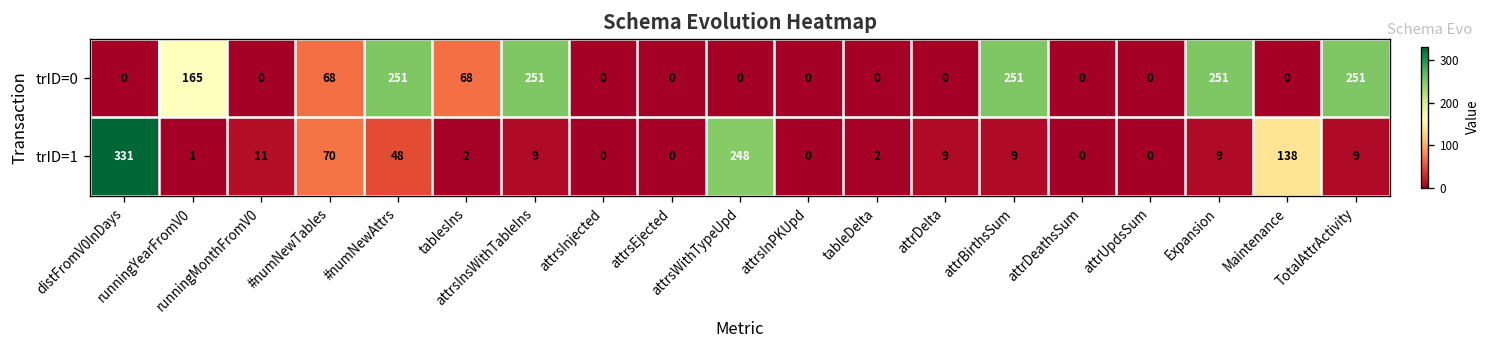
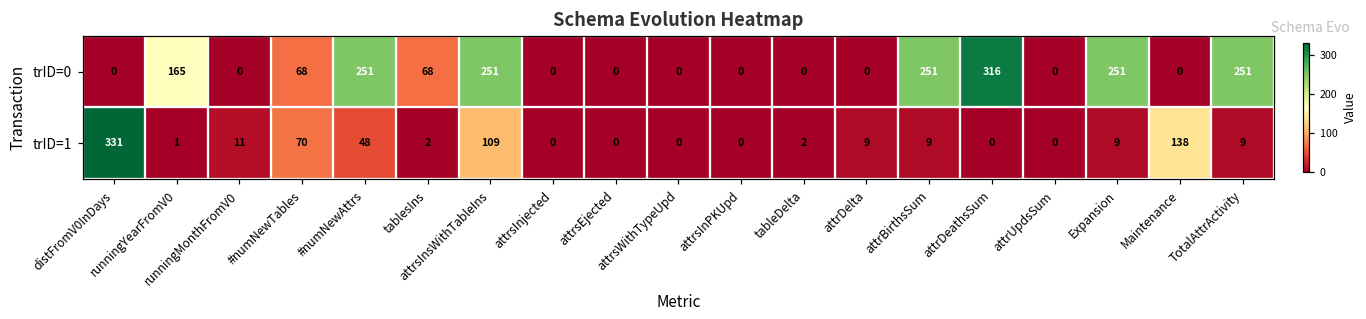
  {
    "trID=0": {
      "distFromV0InDays": 0,
      "runningYearFromV0": 165,
      "runningMonthFromV0": 0,
      "#numNewTables": 68,
      "#numNewAttrs": 251,
      "tablesIns": 68,
      "attrsInsWithTableIns": 251,
      "attrsInjected": 0,
      "attrsEjected": 0,
      "attrsWithTypeUpd": 0,
      "attrsInPKUpd": 0,
      "tableDelta": 0,
      "attrDelta": 0,
      "attrBirthsSum": 251,
-     "attrDeathsSum": 0,
+     "attrDeathsSum": 316,
      "attrUpdsSum": 0,
      "Expansion": 251,
      "Maintenance": 0,
      "TotalAttrActivity": 251
    },
    "trID=1": {
      "distFromV0InDays": 331,
      "runningYearFromV0": 1,
      "runningMonthFromV0": 11,
      "#numNewTables": 70,
      "#numNewAttrs": 48,
      "tablesIns": 2,
-     "attrsInsWithTableIns": 9,
+     "attrsInsWithTableIns": 109,
      "attrsInjected": 0,
      "attrsEjected": 0,
-     "attrsWithTypeUpd": 248,
+     "attrsWithTypeUpd": 0,
      "attrsInPKUpd": 0,
      "tableDelta": 2,
      "attrDelta": 9,
      "attrBirthsSum": 9,
      "attrDeathsSum": 0,
      "attrUpdsSum": 0,
      "Expansion": 9,
      "Maintenance": 138,
      "TotalAttrActivity": 9
    }
  }
